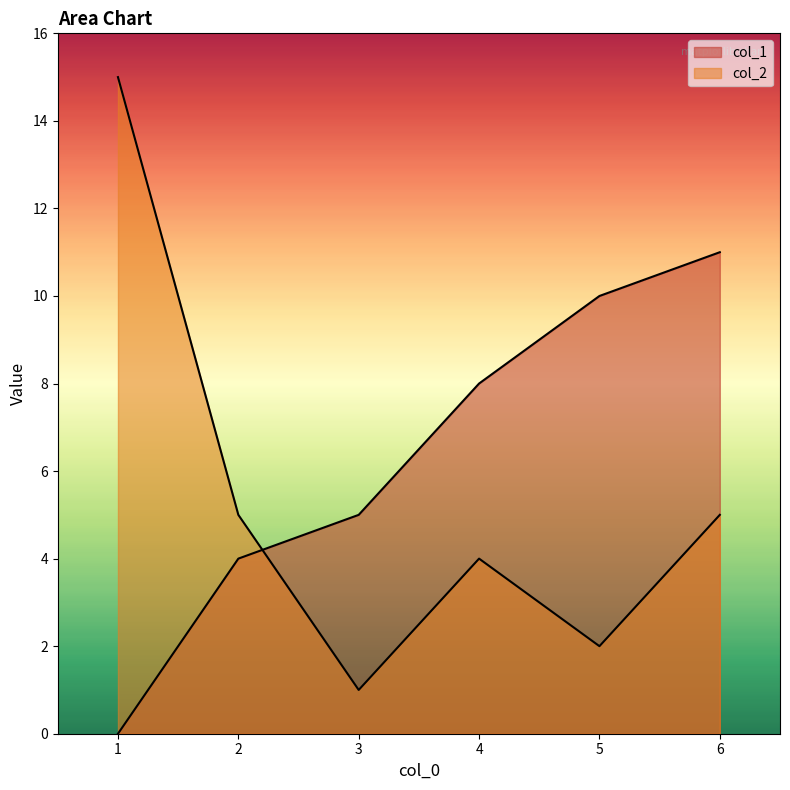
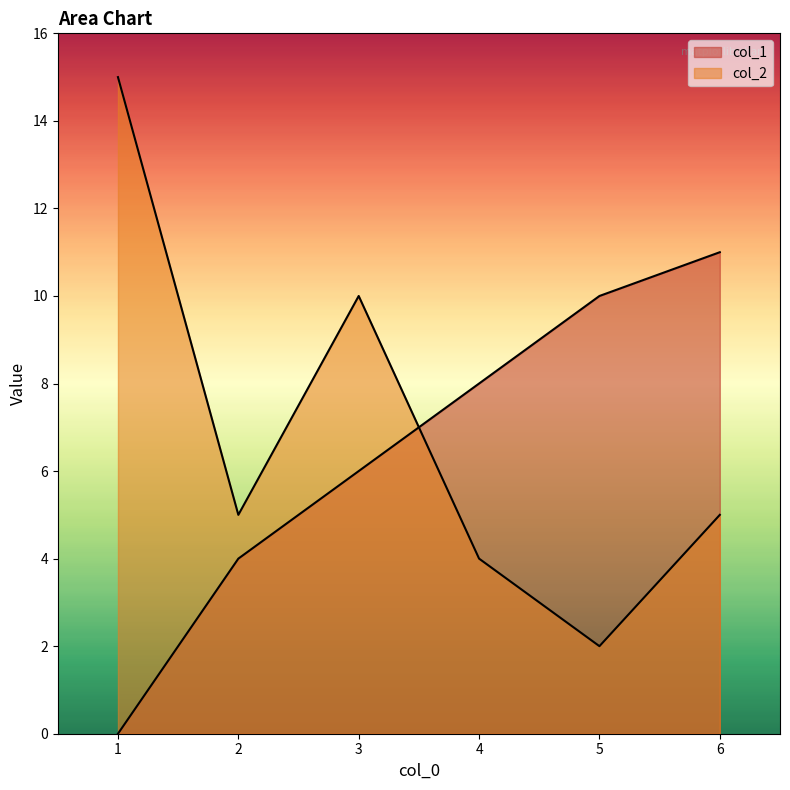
  {
    "col_1": {
      "1": 0,
      "2": 4,
-     "3": 5,
+     "3": 6,
      "4": 8,
      "5": 10,
      "6": 11
    },
    "col_2": {
      "1": 15,
      "2": 5,
-     "3": 1,
+     "3": 10,
      "4": 4,
      "5": 2,
      "6": 5
    }
  }
